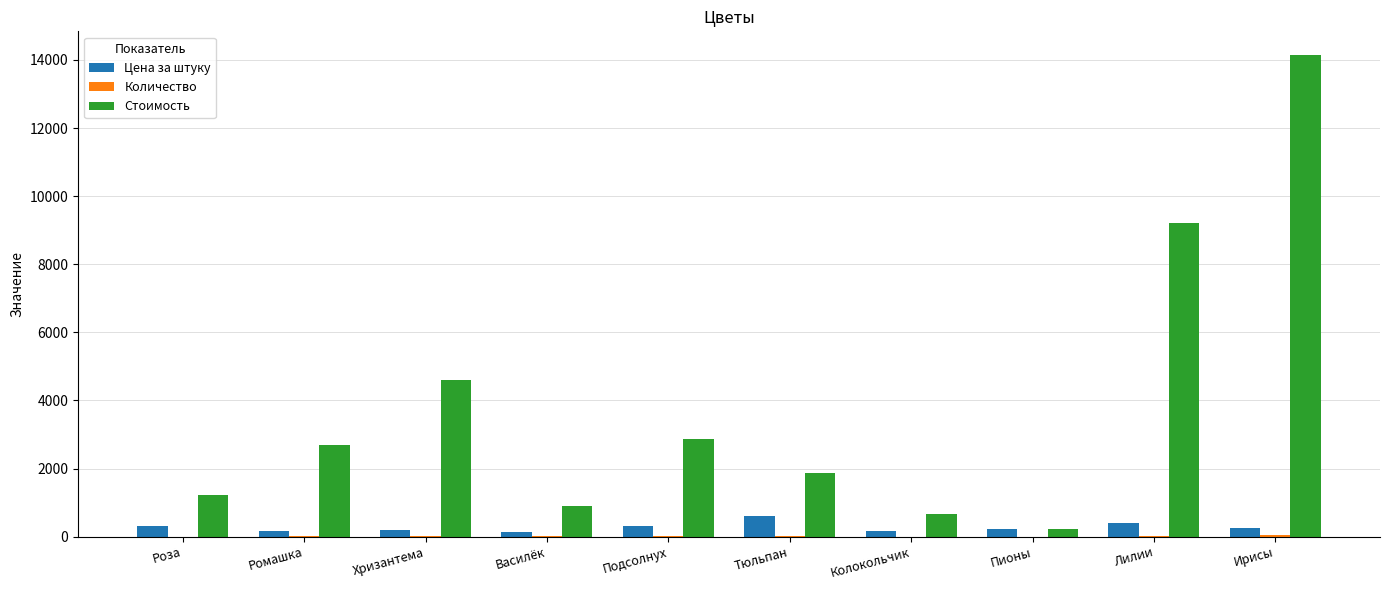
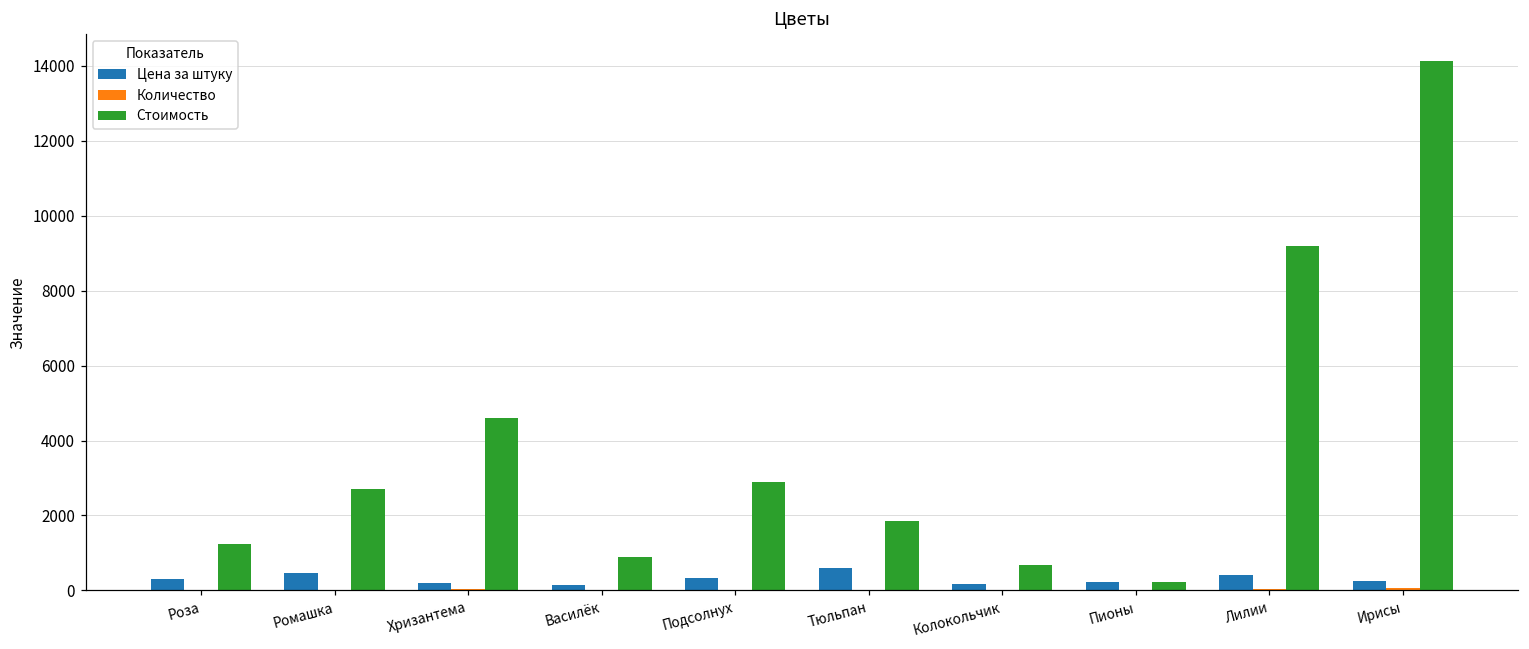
  {
    "Цена за штуку": {
      "Роза": 300,
-     "Ромашка": 200,
+     "Ромашка": 500,
      "Хризантема": 200,
      "Василёк": 200,
      "Подсолнух": 300,
      "Тюльпан": 600,
      "Колокольчик": 200,
      "Пионы": 200,
      "Лилии": 400,
      "Ирисы": 300
    },
    "Стоимость": {
      "Роза": 1200,
      "Ромашка": 2700,
      "Хризантема": 4600,
      "Василёк": 900,
      "Подсолнух": 2900,
      "Тюльпан": 1900,
      "Колокольчик": 700,
      "Пионы": 200,
      "Лилии": 9200,
      "Ирисы": 14100
    }
  }
